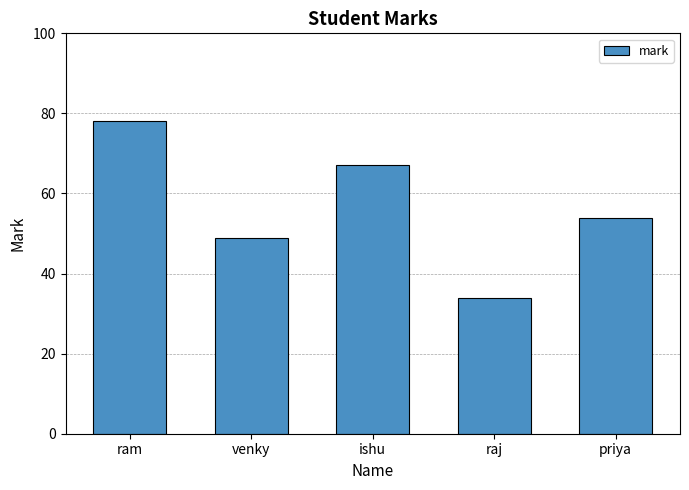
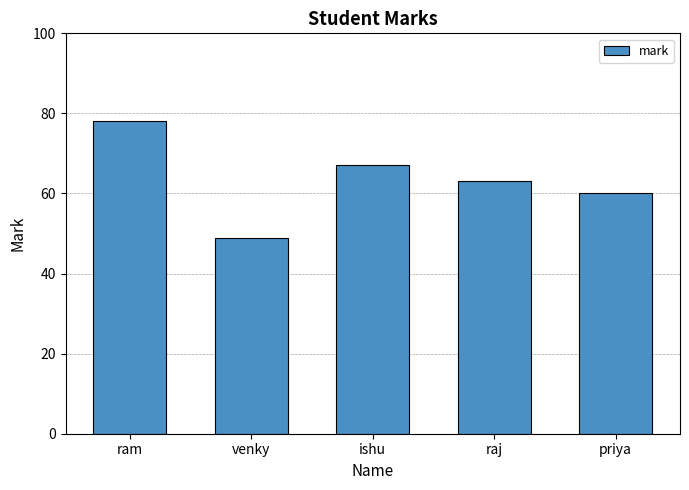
  {
    "ram": 78,
    "venky": 49,
    "ishu": 67,
-   "raj": 34,
-   "priya": 54
+   "raj": 63,
+   "priya": 60
  }
